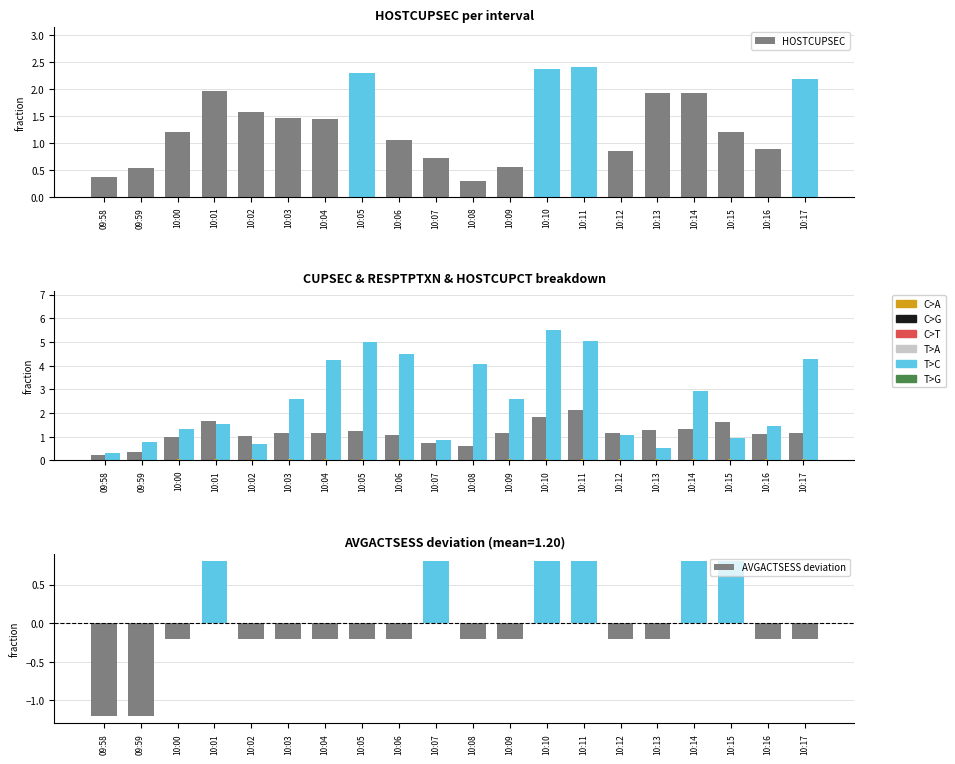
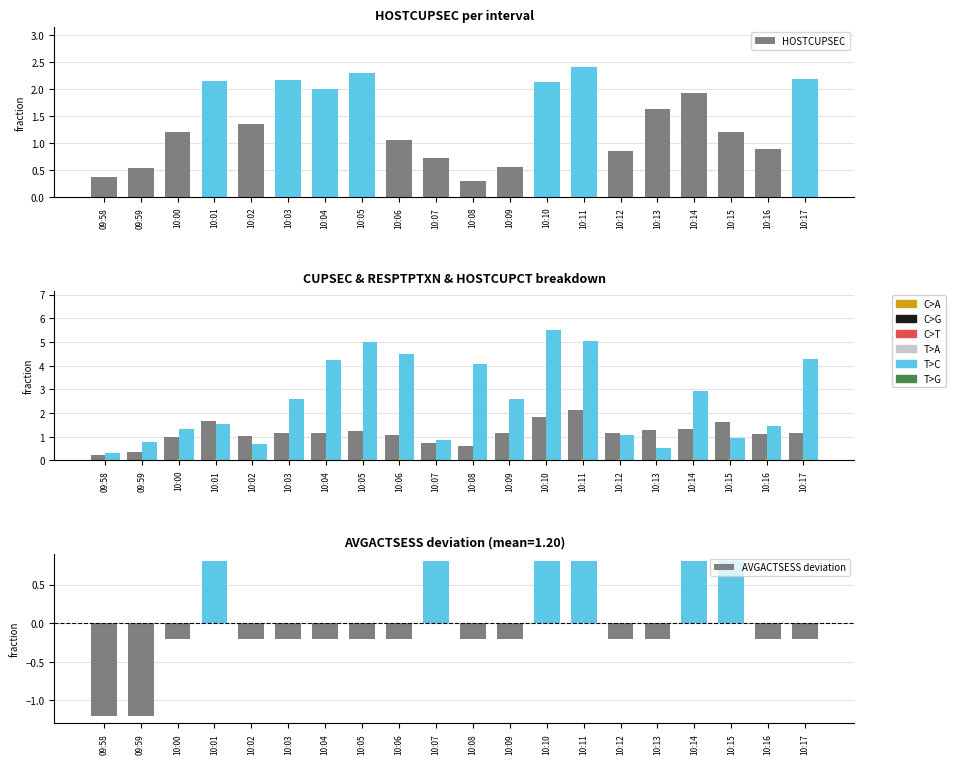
  {
    "HOSTCUPSEC per interval": {
      "09:58": 0.4,
      "09:59": 0.5,
      "10:00": 1.2,
-     "10:01": 2.0,
-     "10:02": 1.6,
-     "10:03": 1.5,
-     "10:04": 1.5,
+     "10:01": 2.1,
+     "10:02": 1.4,
+     "10:03": 2.2,
+     "10:04": 2.0,
      "10:05": 2.3,
      "10:06": 1.1,
      "10:07": 0.7,
      "10:08": 0.3,
      "10:09": 0.6,
-     "10:10": 2.4,
+     "10:10": 2.1,
      "10:11": 2.4,
      "10:12": 0.9,
-     "10:13": 1.9,
+     "10:13": 1.6,
      "10:14": 1.9,
      "10:15": 1.2,
      "10:16": 0.9,
      "10:17": 2.2
    },
    "AVGACTSESS deviation (mean=1.20)": {
      "09:58": -1.2,
      "09:59": -1.2,
      "10:00": -0.2,
      "10:01": 0.8,
      "10:02": -0.2,
      "10:03": -0.2,
      "10:04": -0.2,
      "10:05": -0.2,
      "10:06": -0.2,
      "10:07": 0.8,
      "10:08": -0.2,
      "10:09": -0.2,
      "10:10": 0.8,
      "10:11": 0.8,
      "10:12": -0.2,
      "10:13": -0.2,
      "10:14": 0.8,
      "10:16": -0.2,
      "10:17": -0.2
    }
  }
